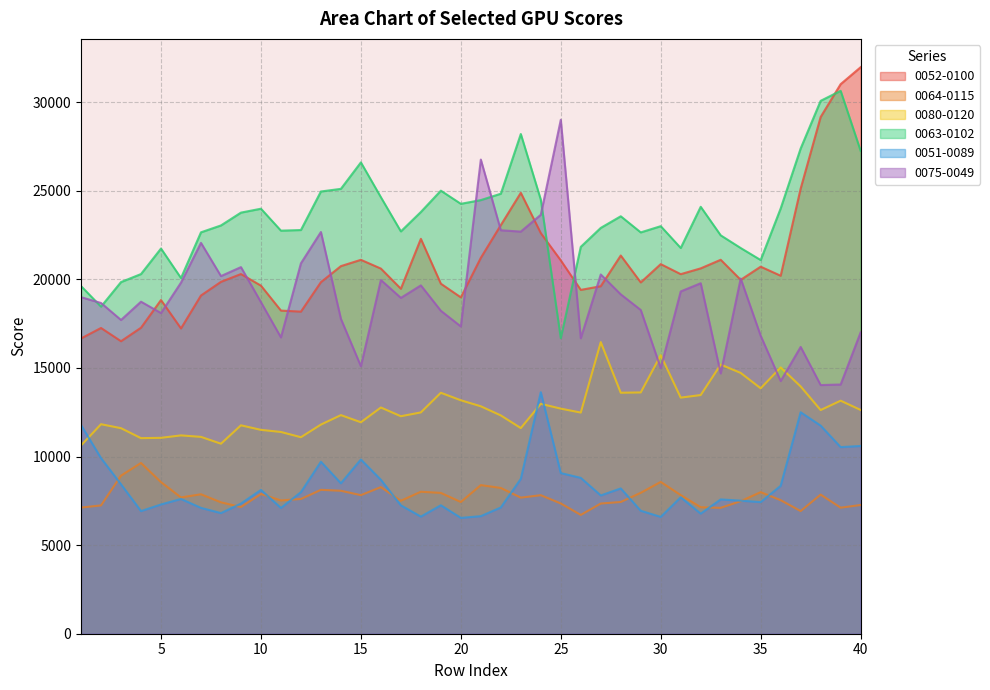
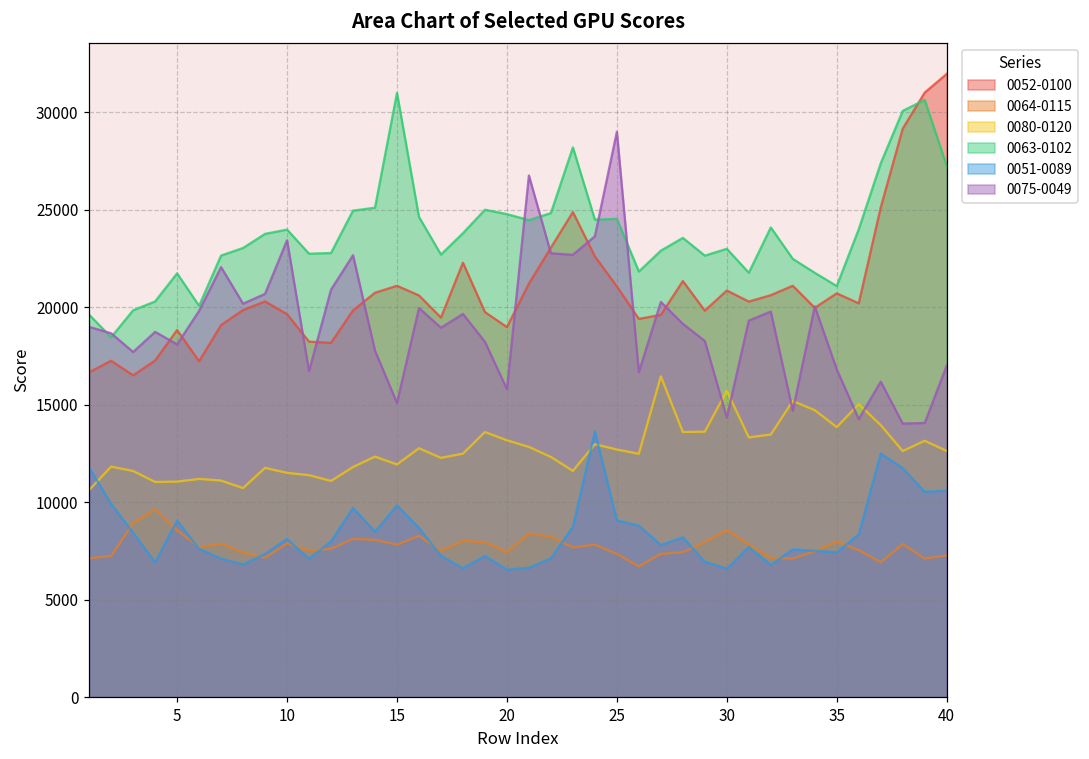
  {
    "0063-0102": {
      "5": 21700,
      "10": 24000,
-     "15": 26600,
-     "20": 24300,
-     "25": 16700,
+     "15": 31000,
+     "20": 24800,
+     "25": 24500,
      "30": 23000,
      "35": 21100,
      "40": 27300
    },
    "0051-0089": {
-     "5": 7300,
+     "5": 9100,
      "10": 8100,
      "15": 9800,
      "20": 6500,
      "25": 9100,
      "30": 6600,
      "35": 7400,
      "40": 10600
    },
    "0075-0049": {
      "5": 18100,
-     "10": 18700,
+     "10": 23400,
      "15": 15100,
-     "20": 17300,
+     "20": 15800,
      "25": 29000,
-     "30": 15000,
+     "30": 14300,
      "35": 16800,
      "40": 17000
    }
  }
